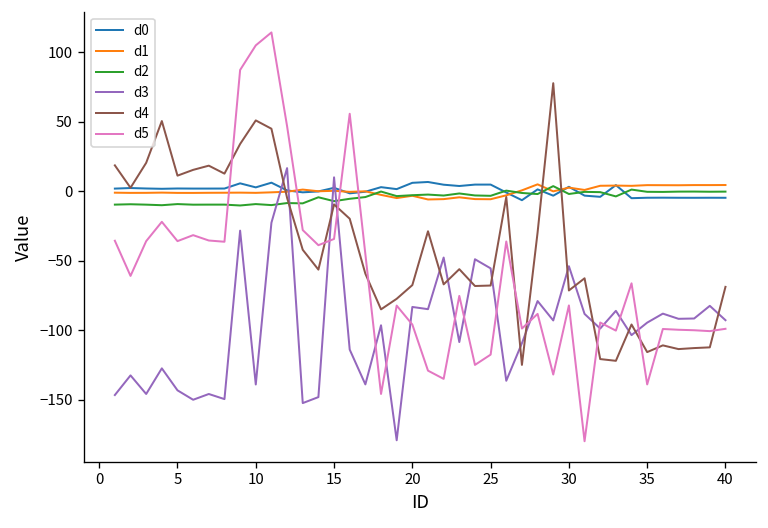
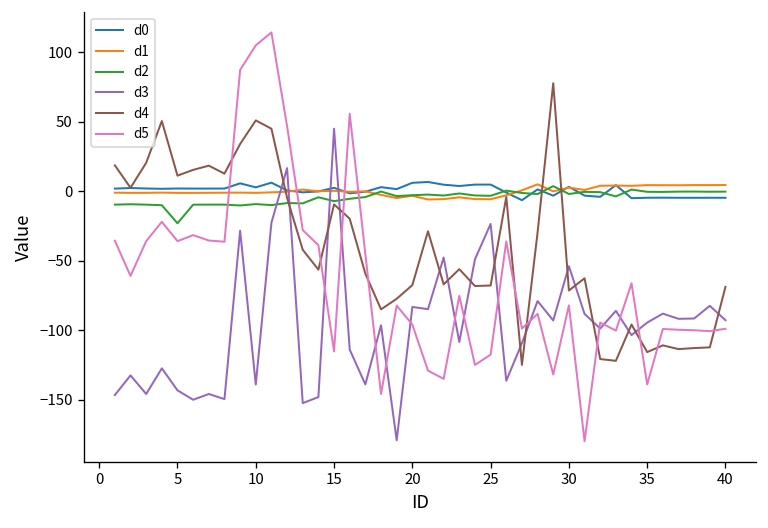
  {
    "d0": {
      "5": 2,
      "10": 3,
      "20": 6,
      "25": 5,
      "35": -5,
      "40": -5
    },
    "d1": {
      "5": -1,
      "10": -1,
      "25": -6,
      "35": 4,
      "40": 4
    },
    "d2": {
-     "5": -9,
+     "5": -23,
      "10": -9,
      "15": -7,
      "25": -3,
      "30": -2,
      "35": -1,
      "40": 0
    },
    "d3": {
      "5": -143,
      "10": -139,
-     "15": 10,
+     "15": 45,
      "20": -83,
-     "25": -56,
+     "25": -24,
      "30": -54,
      "35": -95,
      "40": -93
    },
    "d4": {
      "5": 11,
      "10": 51,
      "15": -10,
      "20": -68,
      "25": -68,
      "30": -72,
      "35": -116,
      "40": -69
    },
    "d5": {
      "5": -36,
      "10": 105,
-     "15": -34,
+     "15": -115,
      "20": -96,
      "25": -118,
      "30": -82,
      "35": -139,
      "40": -99
    }
  }
